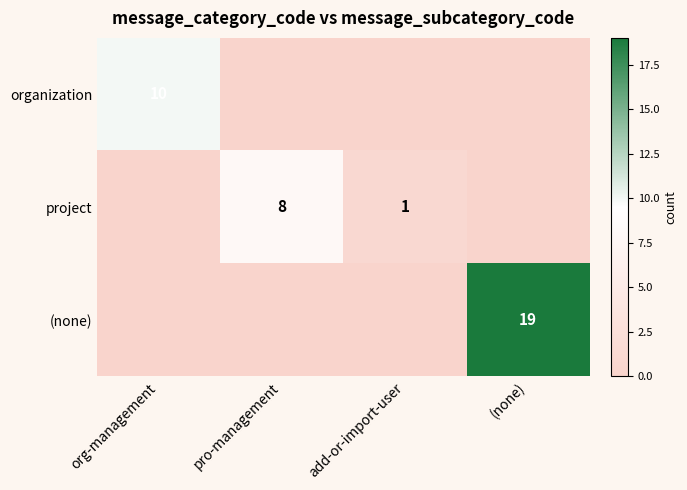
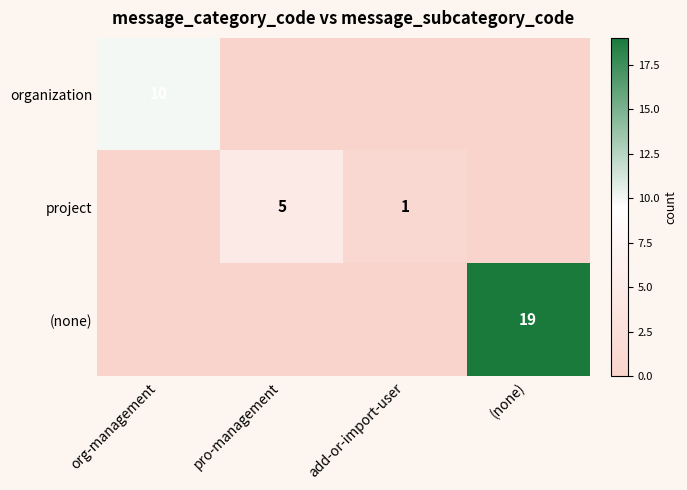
  {
    "project": {
-     "pro-management": 8,
+     "pro-management": 5,
      "add-or-import-user": 1
    },
    "(none)": {
      "(none)": 19
    }
  }
